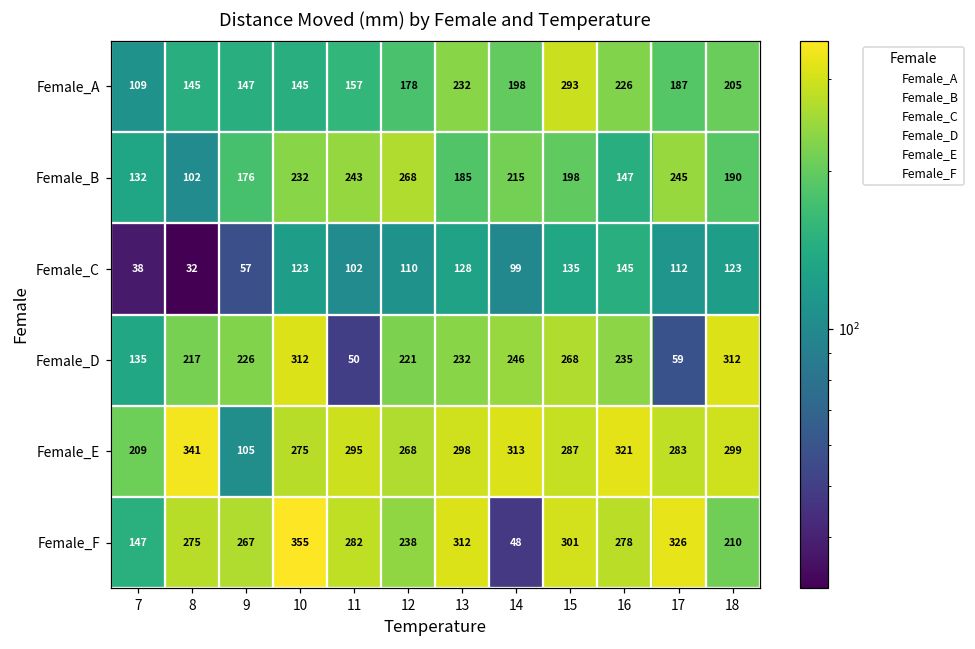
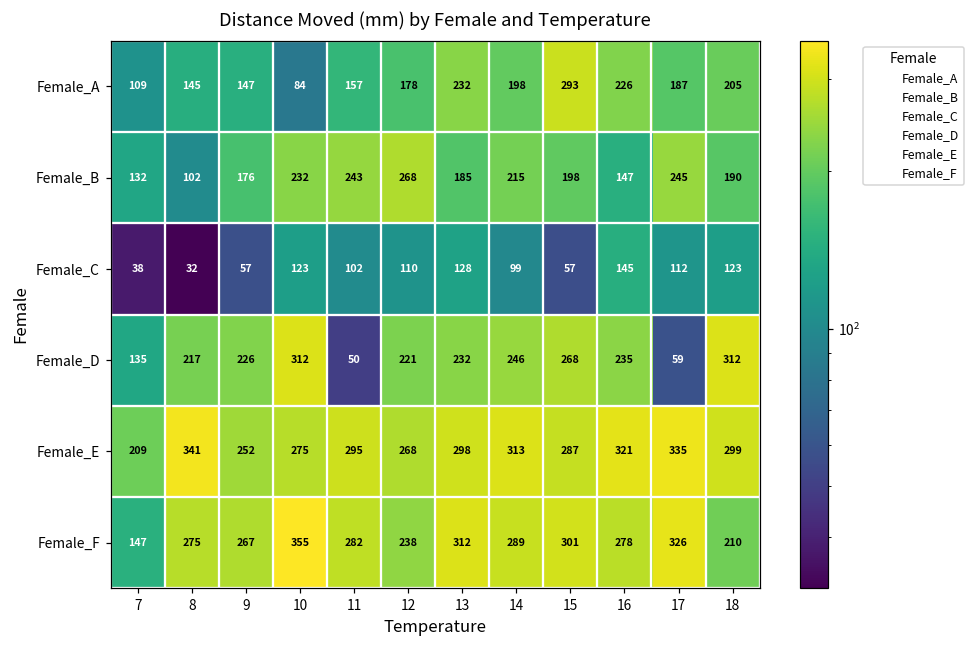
  {
    "Female_A": {
      "7": 109,
      "8": 145,
      "9": 147,
-     "10": 145,
+     "10": 84,
      "11": 157,
      "12": 178,
      "13": 232,
      "14": 198,
      "15": 293,
      "16": 226,
      "17": 187,
      "18": 205
    },
    "Female_B": {
      "7": 132,
      "8": 102,
      "9": 176,
      "10": 232,
      "11": 243,
      "12": 268,
      "13": 185,
      "14": 215,
      "15": 198,
      "16": 147,
      "17": 245,
      "18": 190
    },
    "Female_C": {
      "7": 38,
      "8": 32,
      "9": 57,
      "10": 123,
      "11": 102,
      "12": 110,
      "13": 128,
      "14": 99,
-     "15": 135,
+     "15": 57,
      "16": 145,
      "17": 112,
      "18": 123
    },
    "Female_D": {
      "7": 135,
      "8": 217,
      "9": 226,
      "10": 312,
      "11": 50,
      "12": 221,
      "13": 232,
      "14": 246,
      "15": 268,
      "16": 235,
      "17": 59,
      "18": 312
    },
    "Female_E": {
      "7": 209,
      "8": 341,
-     "9": 105,
+     "9": 252,
      "10": 275,
      "11": 295,
      "12": 268,
      "13": 298,
      "14": 313,
      "15": 287,
      "16": 321,
-     "17": 283,
+     "17": 335,
      "18": 299
    },
    "Female_F": {
      "7": 147,
      "8": 275,
      "9": 267,
      "10": 355,
      "11": 282,
      "12": 238,
      "13": 312,
-     "14": 48,
+     "14": 289,
      "15": 301,
      "16": 278,
      "17": 326,
      "18": 210
    }
  }
